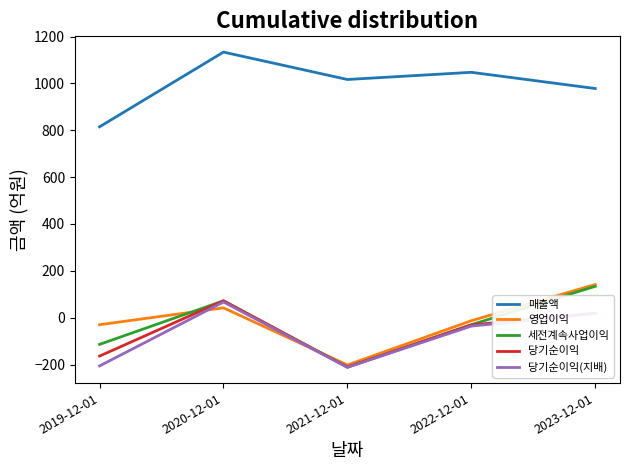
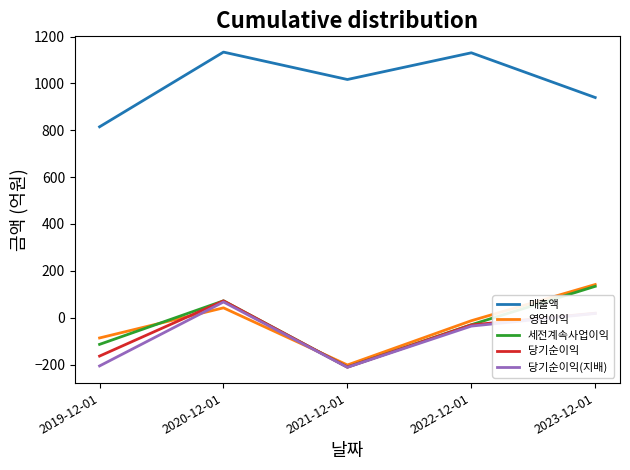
  {
    "매출액": {
      "2019-12-01": 820,
      "2020-12-01": 1130,
      "2021-12-01": 1020,
-     "2022-12-01": 1050,
-     "2023-12-01": 980
+     "2022-12-01": 1130,
+     "2023-12-01": 940
    },
    "영업이익": {
-     "2019-12-01": -30,
+     "2019-12-01": -90,
      "2020-12-01": 40,
      "2022-12-01": -10
    },
    "세전계속사업이익": {
      "2019-12-01": -110
    },
    "당기순이익": {
      "2019-12-01": -160
    },
    "당기순이익(지배)": {
      "2019-12-01": -210
    }
  }
